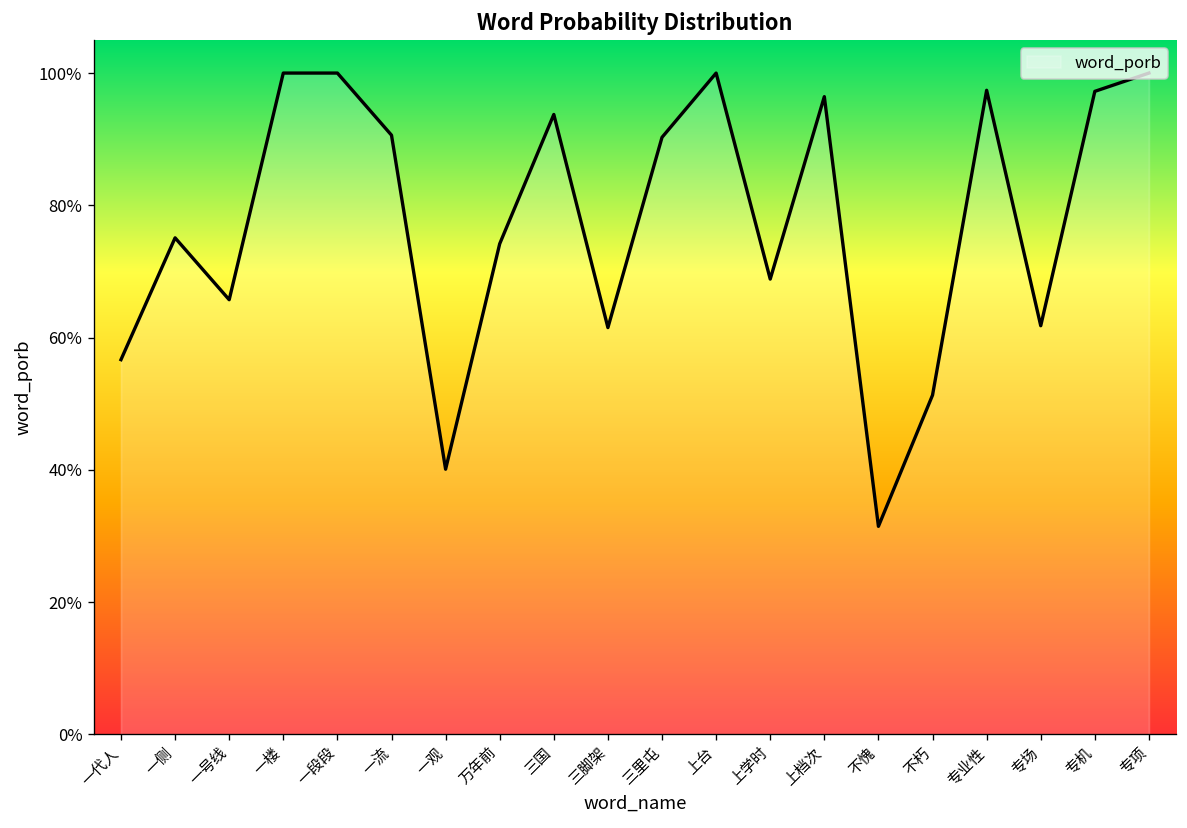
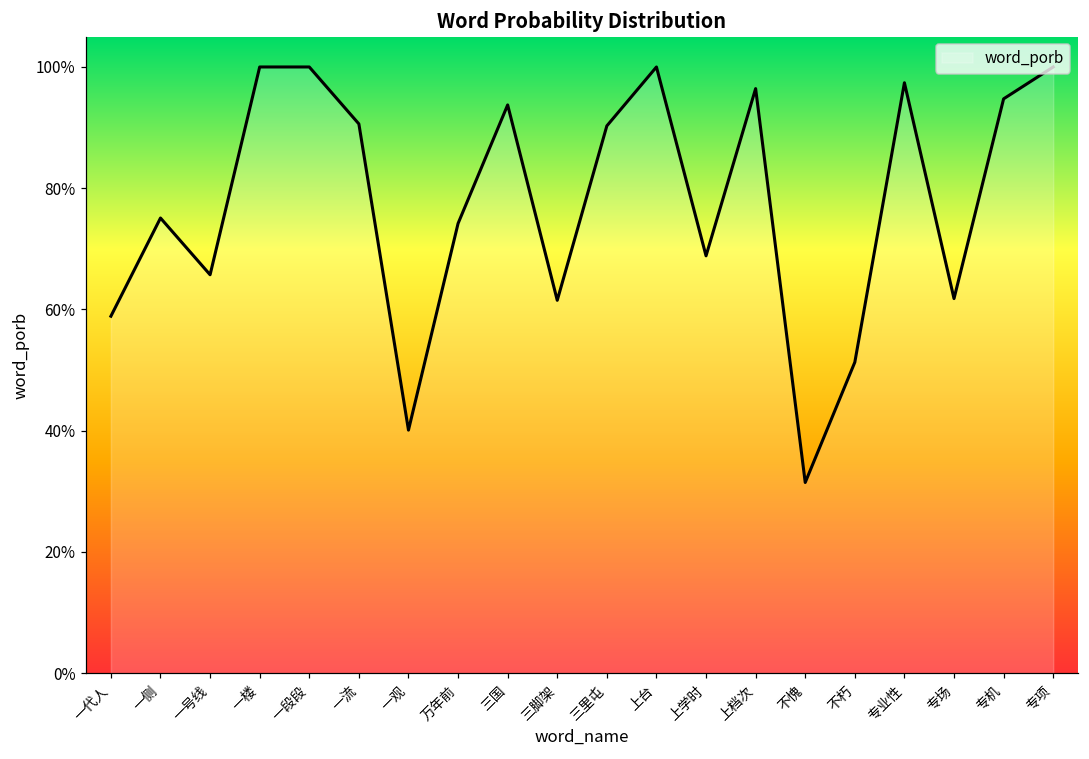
  {
-   "一代人": "57%",
+   "一代人": "59%",
    "一侧": "75%",
    "一号线": "66%",
    "一楼": "100%",
    "一段段": "100%",
    "一流": "91%",
    "一观": "40%",
    "万年前": "74%",
    "三国": "94%",
    "三脚架": "62%",
    "三里屯": "90%",
    "上台": "100%",
    "上学时": "69%",
    "上档次": "96%",
    "不愧": "31%",
    "不朽": "51%",
    "专业性": "97%",
    "专场": "62%",
-   "专机": "97%"
+   "专机": "95%"
  }
